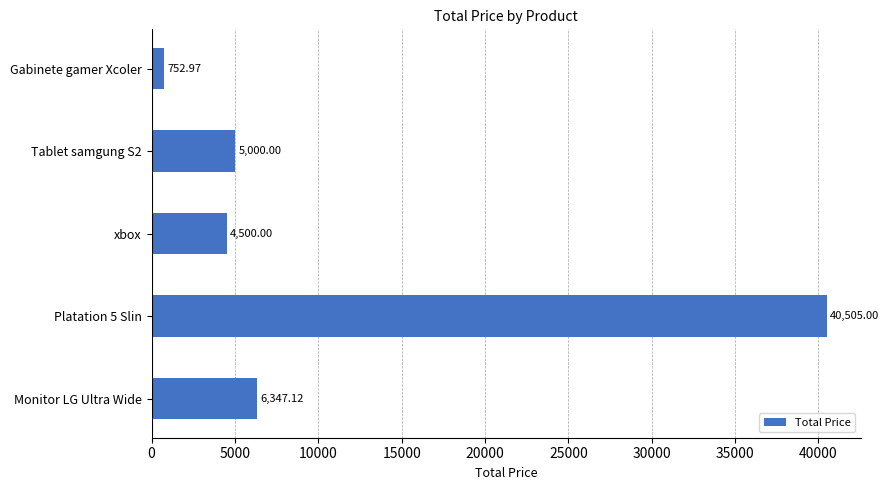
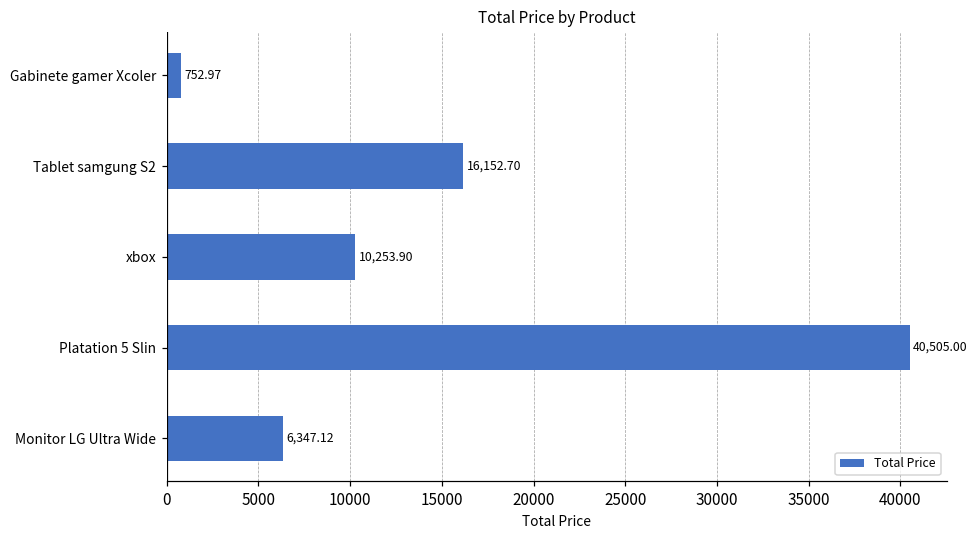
  {
    "Gabinete gamer Xcoler": "752.97",
-   "Tablet samgung S2": "5,000.00",
-   "xbox": "4,500.00",
+   "Tablet samgung S2": "16,152.70",
+   "xbox": "10,253.90",
    "Platation 5 Slin": "40,505.00",
    "Monitor LG Ultra Wide": "6,347.12"
  }
